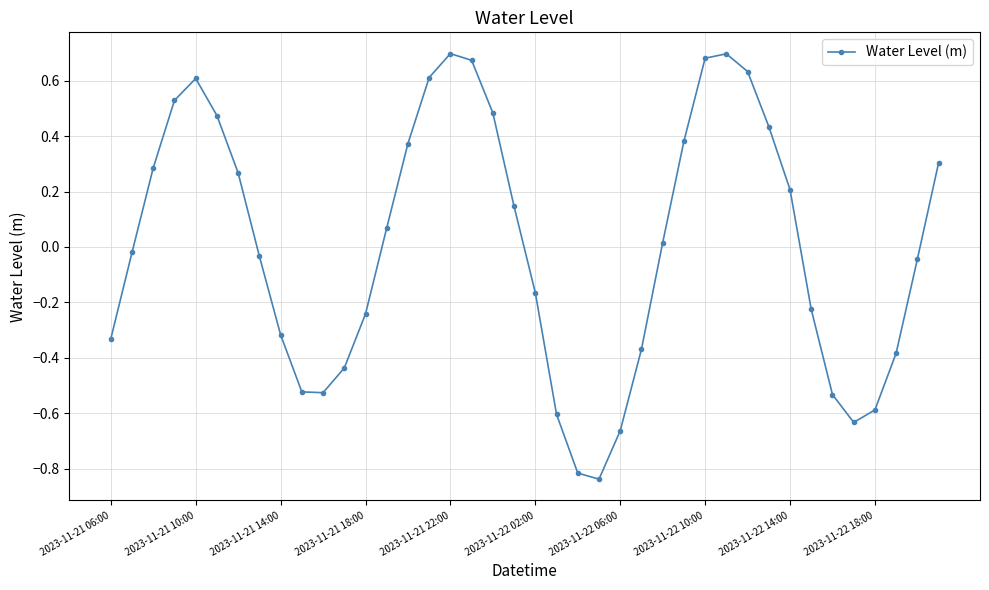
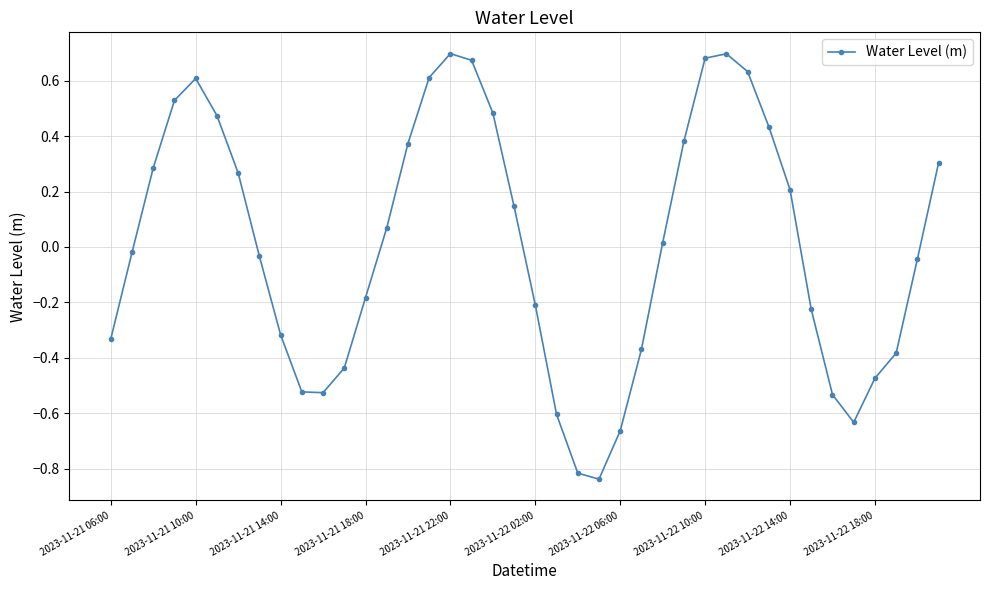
  {
    "2023-11-21 06:00": -0.33,
    "2023-11-21 10:00": 0.61,
    "2023-11-21 14:00": -0.32,
-   "2023-11-21 18:00": -0.24,
+   "2023-11-21 18:00": -0.18,
    "2023-11-21 22:00": 0.70,
-   "2023-11-22 02:00": -0.17,
+   "2023-11-22 02:00": -0.21,
    "2023-11-22 06:00": -0.66,
    "2023-11-22 10:00": 0.68,
    "2023-11-22 14:00": 0.21,
-   "2023-11-22 18:00": -0.59
+   "2023-11-22 18:00": -0.47
  }
